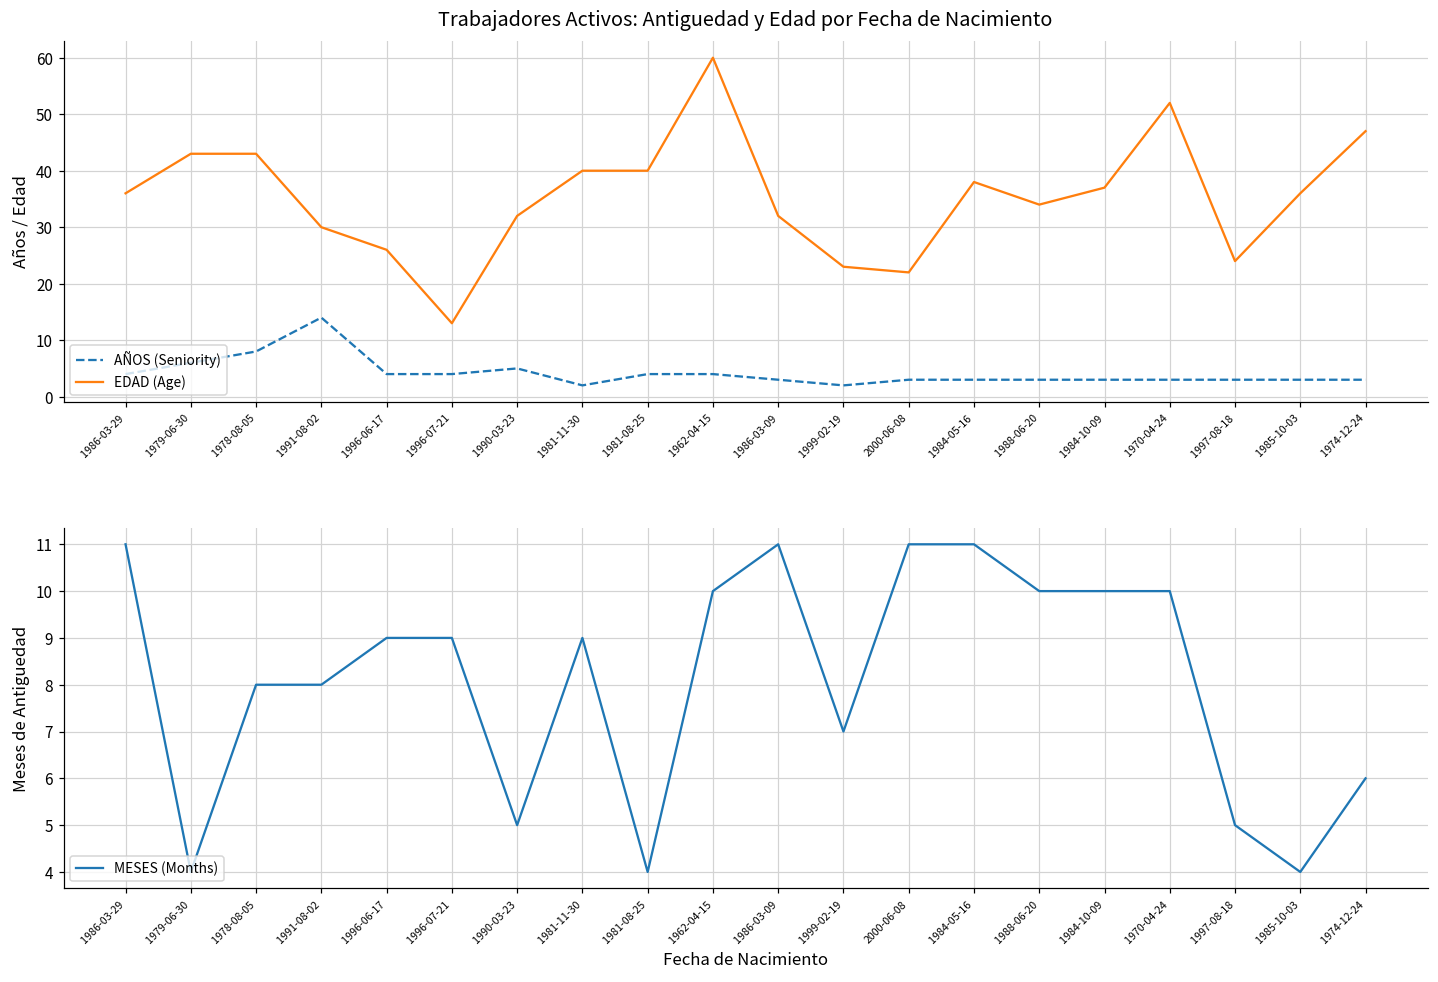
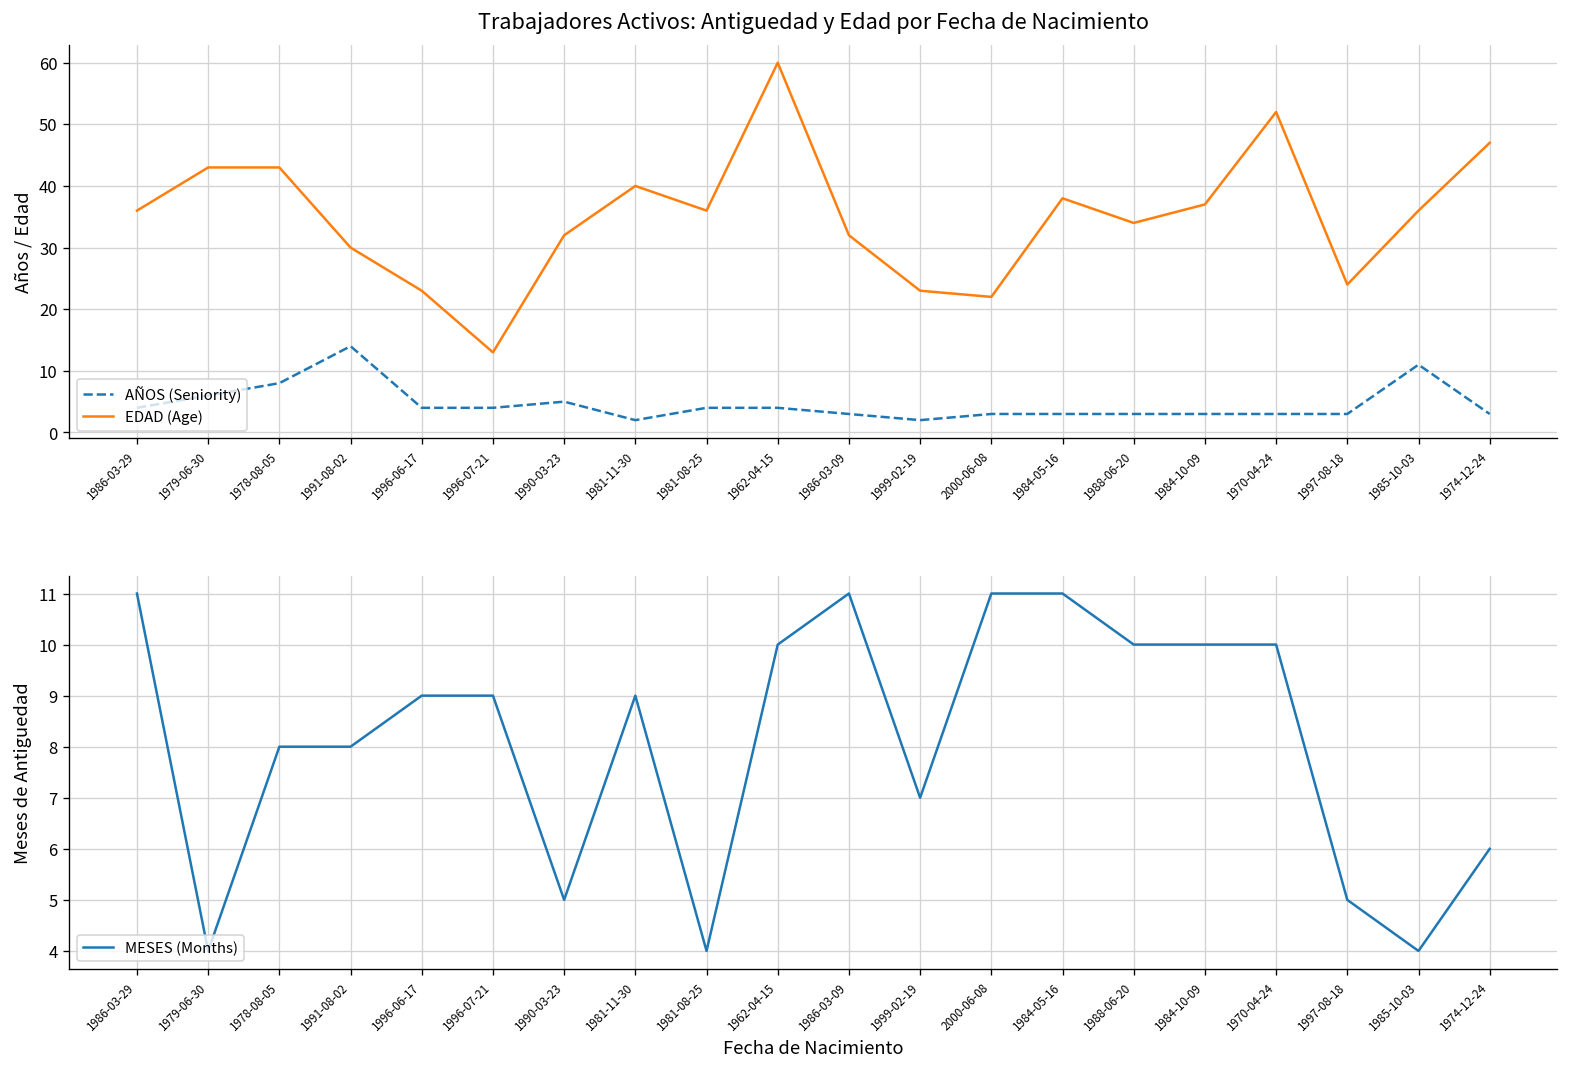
  {
    "Trabajadores Activos: Antiguedad y Edad por Fecha de Nacimiento": {
      "AÑOS (Seniority)": {
        "1978-08-05": 8,
        "1991-08-02": 14,
        "1996-06-17": 4,
        "1996-07-21": 4,
        "1990-03-23": 5,
        "1981-11-30": 2,
        "1981-08-25": 4,
        "1962-04-15": 4,
        "1986-03-09": 3,
        "1999-02-19": 2,
        "2000-06-08": 3,
        "1984-05-16": 3,
        "1988-06-20": 3,
        "1984-10-09": 3,
        "1970-04-24": 3,
        "1997-08-18": 3,
-       "1985-10-03": 3,
+       "1985-10-03": 11,
        "1974-12-24": 3
      },
      "EDAD (Age)": {
        "1986-03-29": 36,
        "1979-06-30": 43,
        "1978-08-05": 43,
        "1991-08-02": 30,
-       "1996-06-17": 26,
+       "1996-06-17": 23,
        "1996-07-21": 13,
        "1990-03-23": 32,
        "1981-11-30": 40,
-       "1981-08-25": 40,
+       "1981-08-25": 36,
        "1962-04-15": 60,
        "1986-03-09": 32,
        "1999-02-19": 23,
        "2000-06-08": 22,
        "1984-05-16": 38,
        "1988-06-20": 34,
        "1984-10-09": 37,
        "1970-04-24": 52,
        "1997-08-18": 24,
        "1985-10-03": 36,
        "1974-12-24": 47
      }
    }
  }
